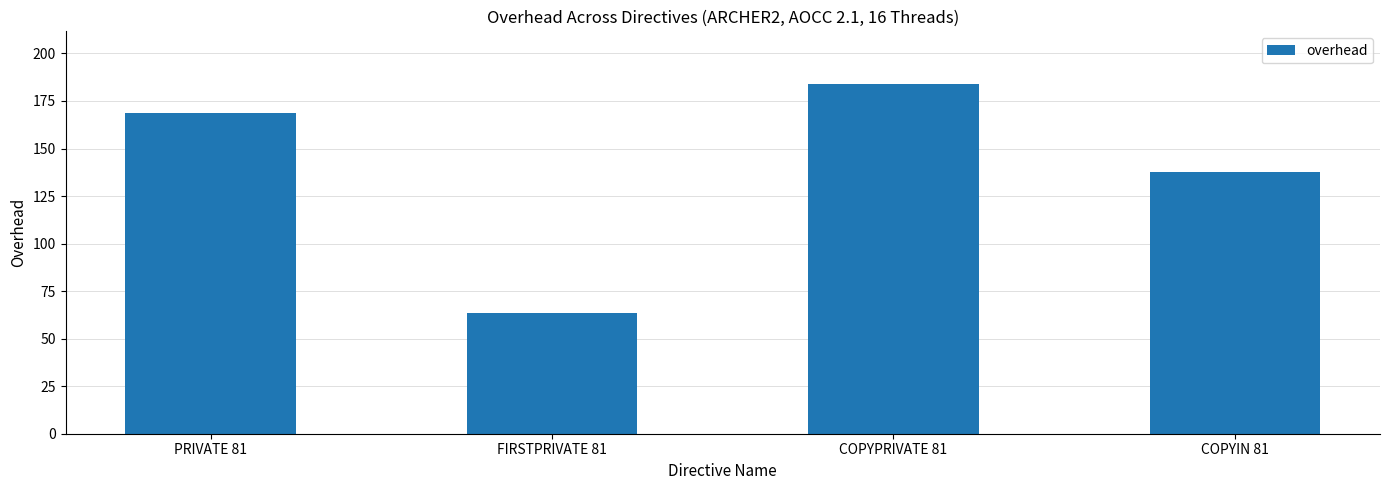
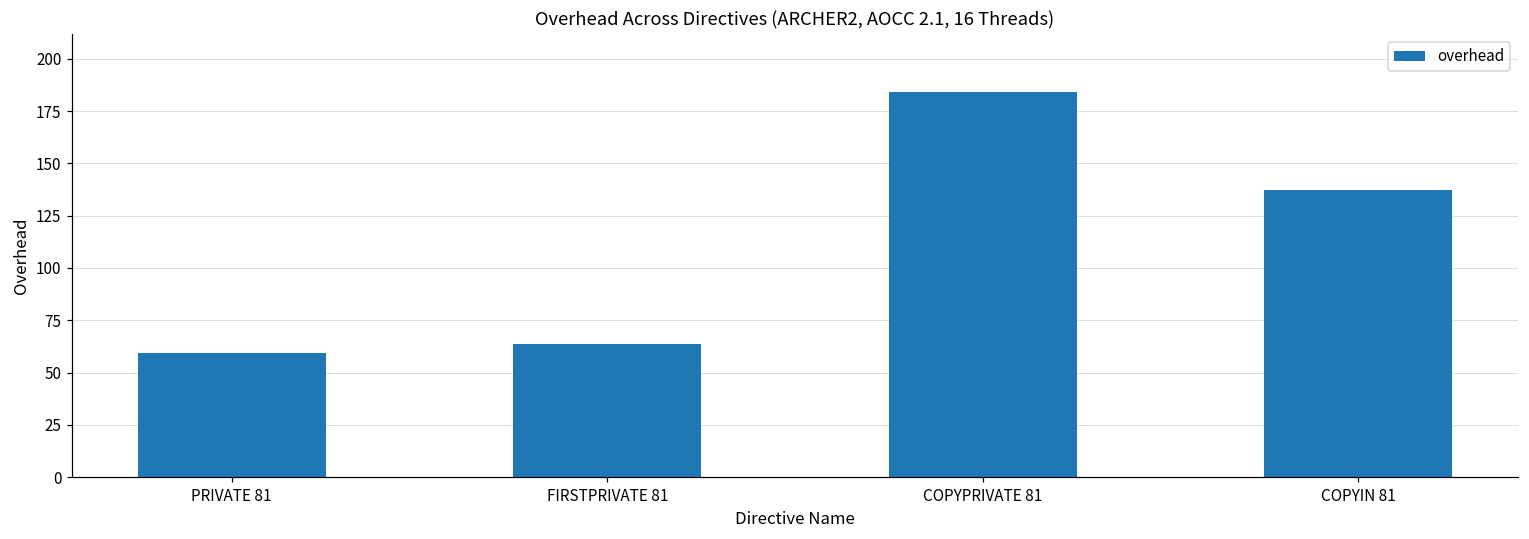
  {
-   "PRIVATE 81": 169,
+   "PRIVATE 81": 60,
    "FIRSTPRIVATE 81": 63,
    "COPYPRIVATE 81": 184,
    "COPYIN 81": 137
  }
